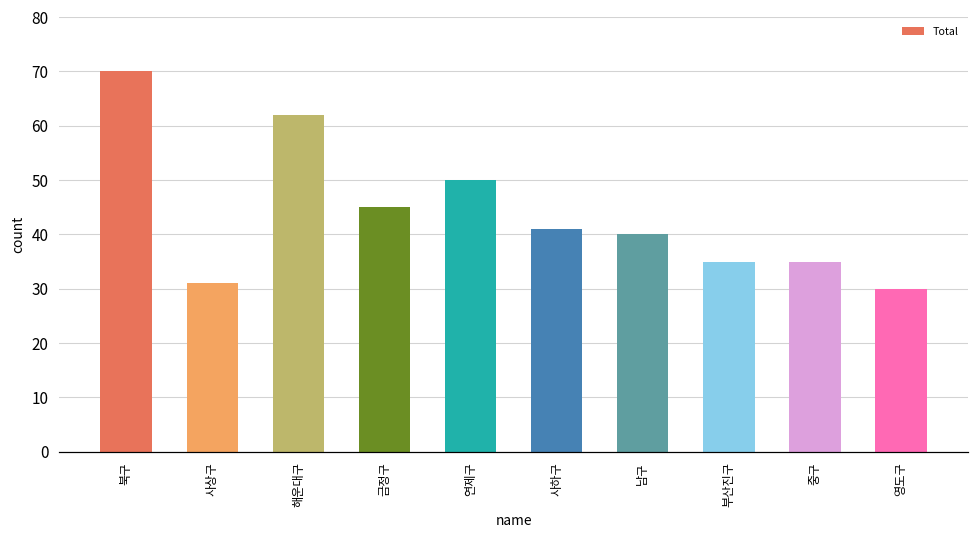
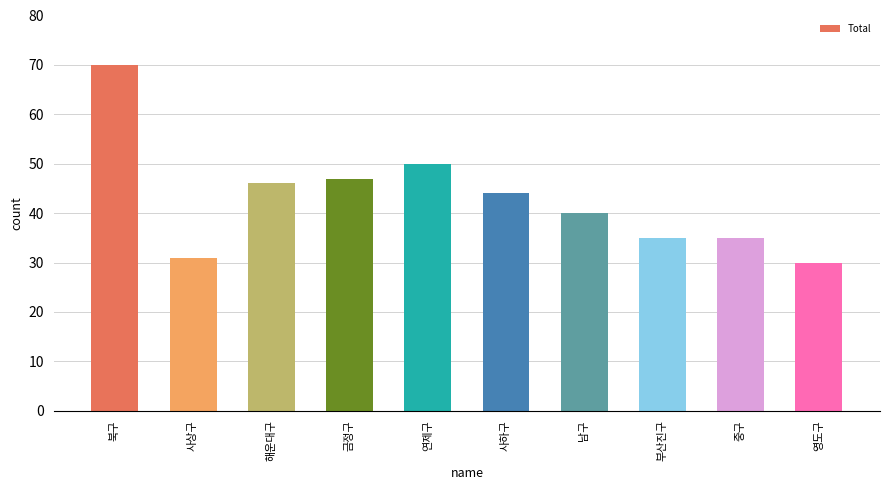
  {
    "북구": 70,
    "사상구": 31,
-   "해운대구": 62,
-   "금정구": 45,
+   "해운대구": 46,
+   "금정구": 47,
    "연제구": 50,
-   "사하구": 41,
+   "사하구": 44,
    "남구": 40,
    "부산진구": 35,
    "중구": 35,
    "영도구": 30
  }
